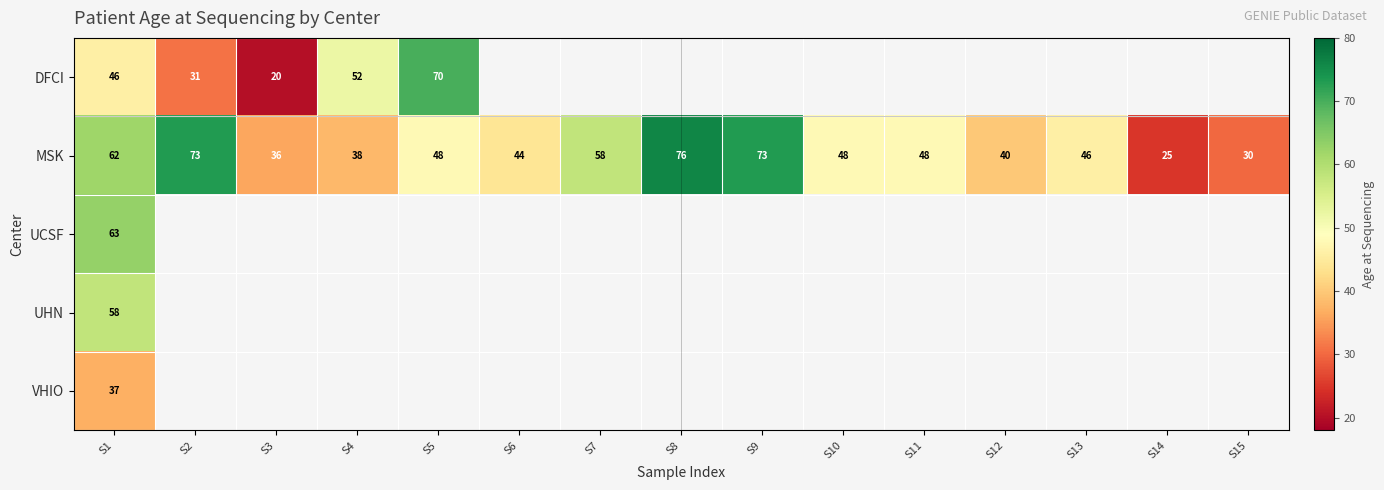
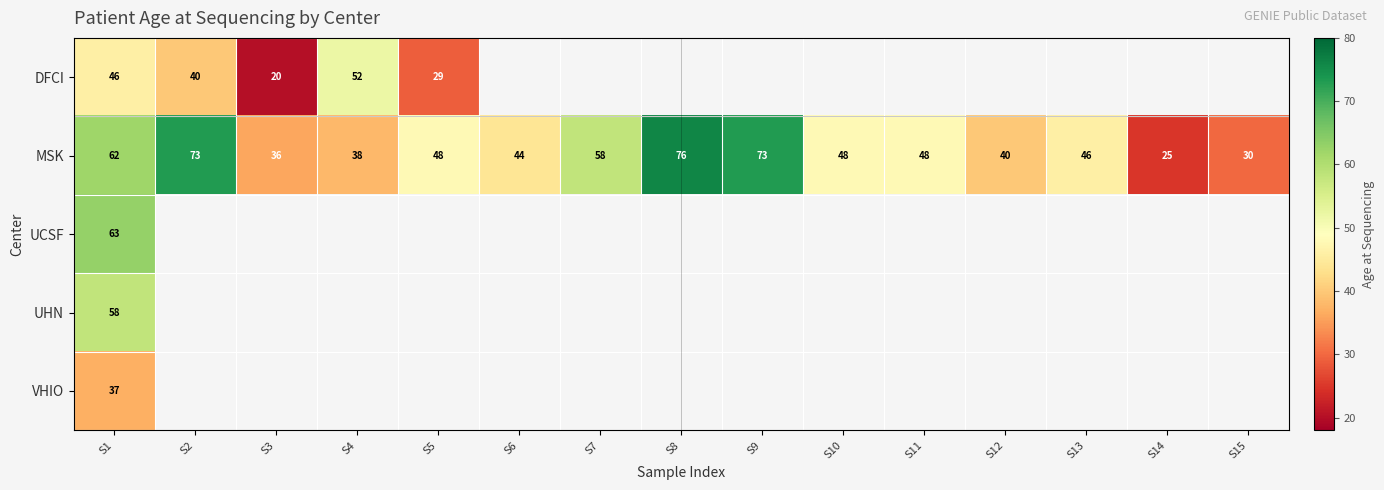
  {
    "DFCI": {
      "S1": 46,
-     "S2": 31,
+     "S2": 40,
      "S3": 20,
      "S4": 52,
-     "S5": 70
+     "S5": 29
    },
    "MSK": {
      "S1": 62,
      "S2": 73,
      "S3": 36,
      "S4": 38,
      "S5": 48,
      "S6": 44,
      "S7": 58,
      "S8": 76,
      "S9": 73,
      "S10": 48,
      "S11": 48,
      "S12": 40,
      "S13": 46,
      "S14": 25,
      "S15": 30
    },
    "UCSF": {
      "S1": 63
    },
    "UHN": {
      "S1": 58
    },
    "VHIO": {
      "S1": 37
    }
  }
